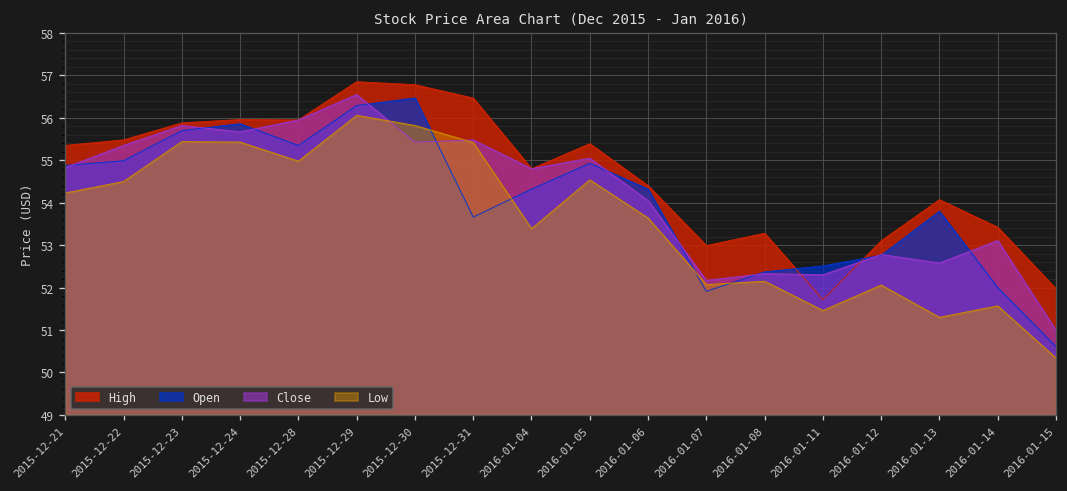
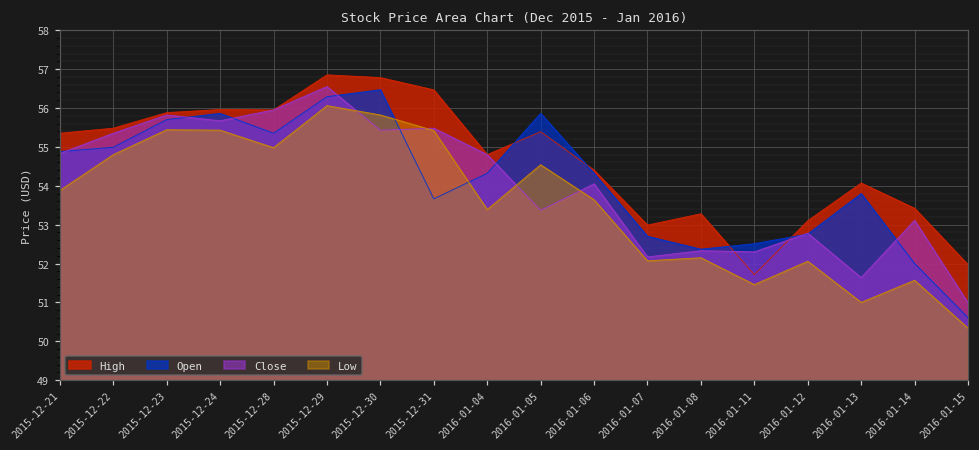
  {
    "High": {
      "2015-12-21": 55.3,
      "2015-12-22": 55.5,
      "2015-12-24": 56.0,
      "2015-12-29": 56.8,
      "2015-12-30": 56.8,
      "2015-12-31": 56.5,
      "2016-01-05": 55.4,
      "2016-01-06": 54.4,
      "2016-01-07": 53.0,
      "2016-01-08": 53.3,
      "2016-01-11": 51.7,
      "2016-01-12": 53.1,
      "2016-01-13": 54.1,
      "2016-01-14": 53.4,
      "2016-01-15": 52.0
    },
    "Open": {
      "2015-12-22": 55.0,
      "2015-12-23": 55.7,
      "2015-12-24": 55.9,
      "2015-12-28": 55.3,
      "2015-12-29": 56.3,
      "2015-12-30": 56.5,
      "2015-12-31": 53.7,
      "2016-01-04": 54.3,
-     "2016-01-05": 54.9,
+     "2016-01-05": 55.9,
      "2016-01-06": 54.3,
-     "2016-01-07": 51.9,
+     "2016-01-07": 52.7,
      "2016-01-11": 52.5,
      "2016-01-13": 53.8,
      "2016-01-14": 52.0,
      "2016-01-15": 50.6
    },
    "Close": {
      "2015-12-22": 55.3,
      "2015-12-24": 55.7,
      "2015-12-29": 56.5,
      "2015-12-30": 55.4,
-     "2016-01-05": 55.0,
+     "2016-01-05": 53.4,
      "2016-01-06": 54.0,
      "2016-01-07": 52.2,
      "2016-01-11": 52.3,
-     "2016-01-13": 52.6,
+     "2016-01-13": 51.6,
      "2016-01-14": 53.1,
      "2016-01-15": 51.0
    },
    "Low": {
-     "2015-12-21": 54.2,
-     "2015-12-22": 54.5,
+     "2015-12-21": 53.9,
+     "2015-12-22": 54.8,
      "2015-12-23": 55.4,
      "2015-12-24": 55.4,
      "2015-12-28": 55.0,
      "2015-12-29": 56.1,
      "2015-12-30": 55.8,
      "2016-01-04": 53.4,
      "2016-01-05": 54.5,
      "2016-01-06": 53.6,
      "2016-01-07": 52.1,
      "2016-01-08": 52.2,
      "2016-01-11": 51.5,
      "2016-01-12": 52.1,
-     "2016-01-13": 51.3,
+     "2016-01-13": 51.0,
      "2016-01-14": 51.6,
      "2016-01-15": 50.3
    }
  }
